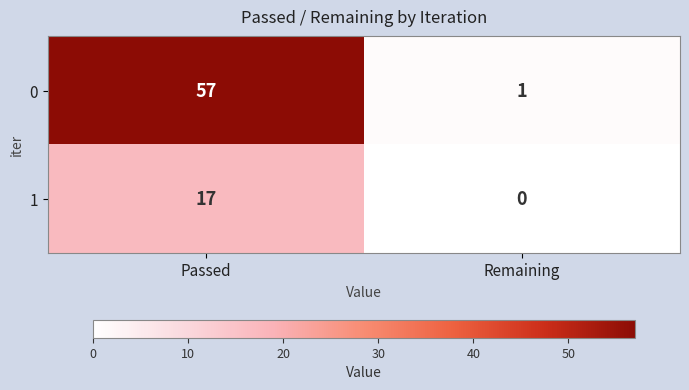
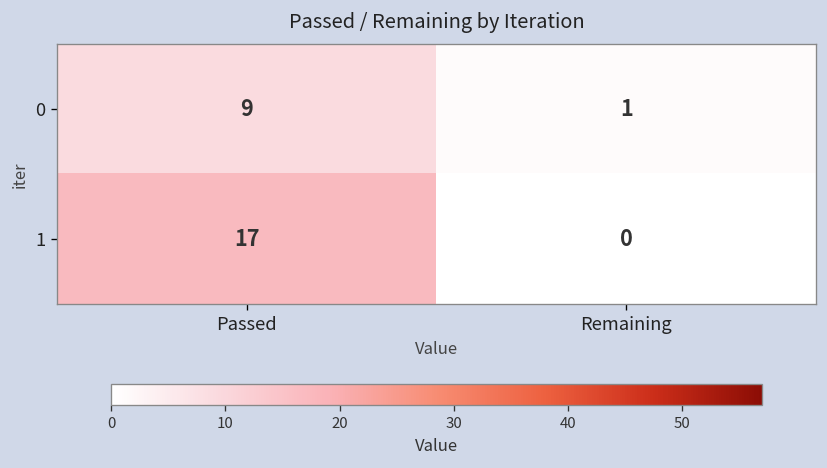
  {
    "0": {
-     "Passed": 57,
+     "Passed": 9,
      "Remaining": 1
    },
    "1": {
      "Passed": 17,
      "Remaining": 0
    }
  }
